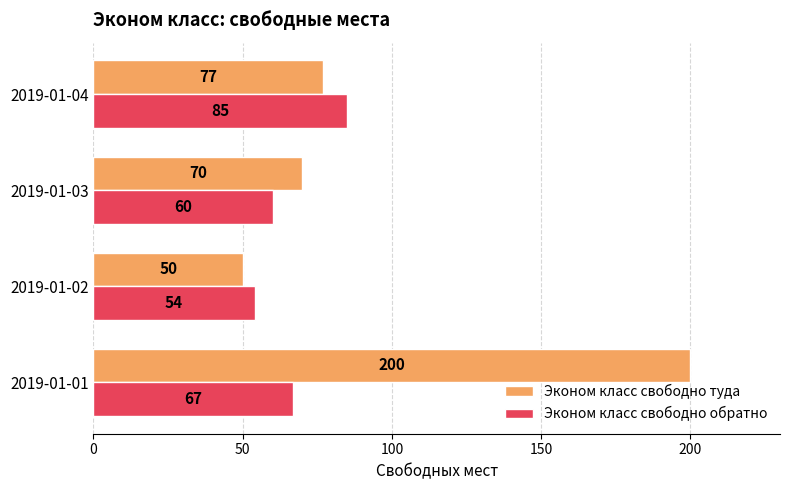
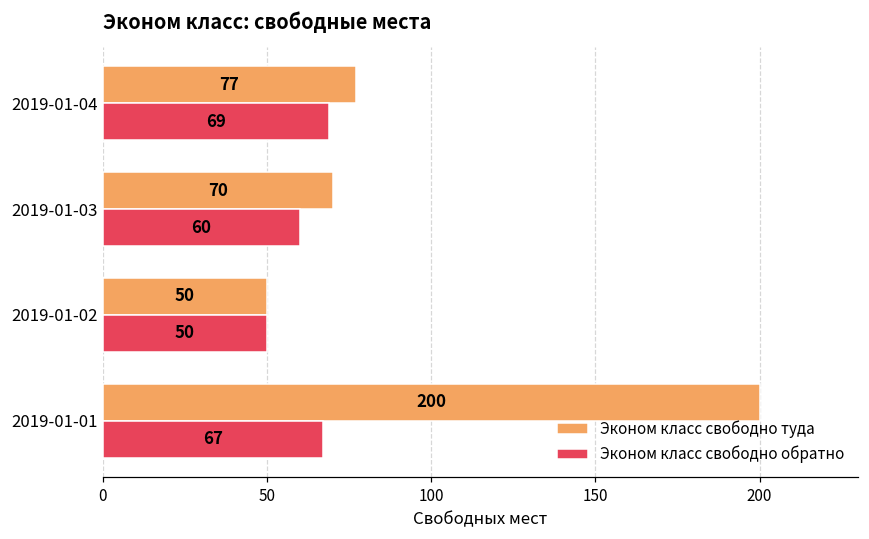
  {
    "Эконом класс свободно туда": {
      "2019-01-04": 77,
      "2019-01-03": 70,
      "2019-01-02": 50,
      "2019-01-01": 200
    },
    "Эконом класс свободно обратно": {
-     "2019-01-04": 85,
+     "2019-01-04": 69,
      "2019-01-03": 60,
-     "2019-01-02": 54,
+     "2019-01-02": 50,
      "2019-01-01": 67
    }
  }
